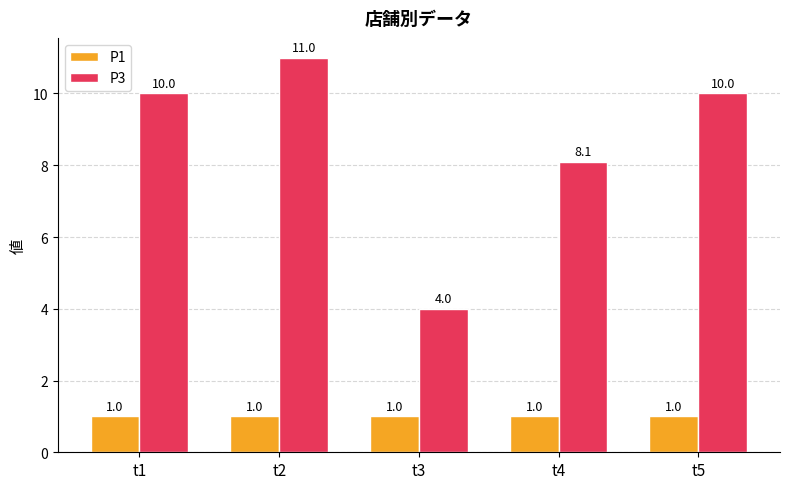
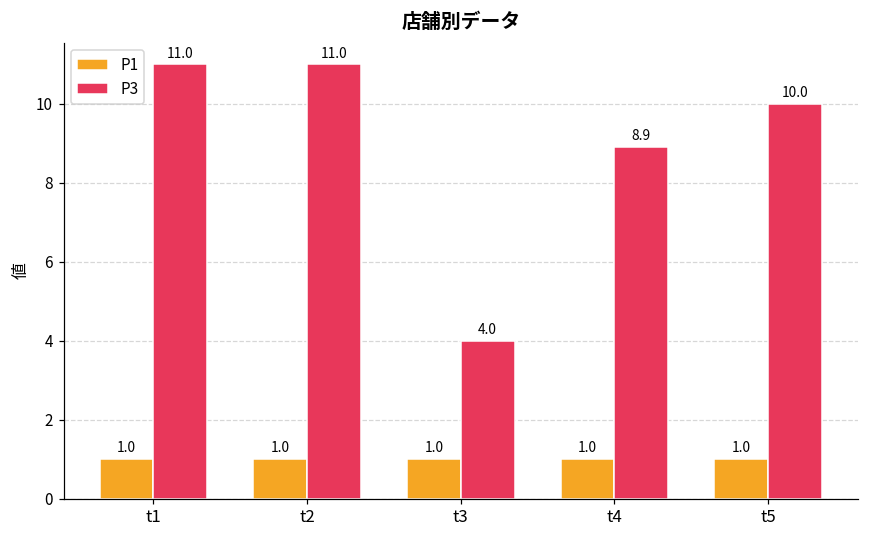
  {
    "P1": {
      "t1": 1.0,
      "t2": 1.0,
      "t3": 1.0,
      "t4": 1.0,
      "t5": 1.0
    },
    "P3": {
-     "t1": 10.0,
+     "t1": 11.0,
      "t2": 11.0,
      "t3": 4.0,
-     "t4": 8.1,
+     "t4": 8.9,
      "t5": 10.0
    }
  }
